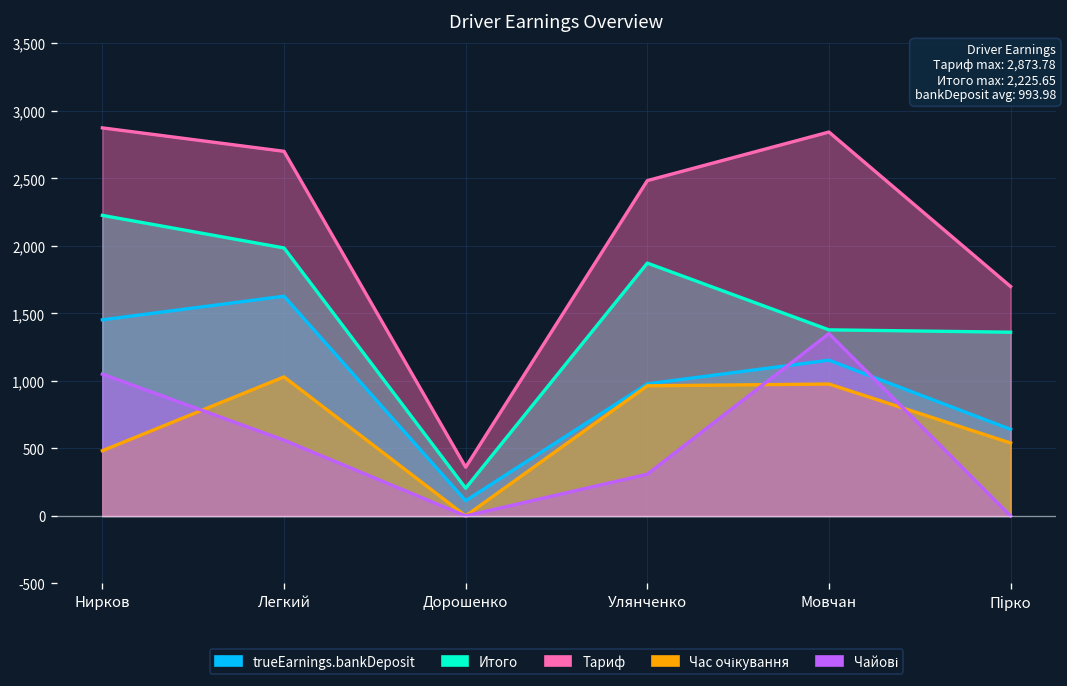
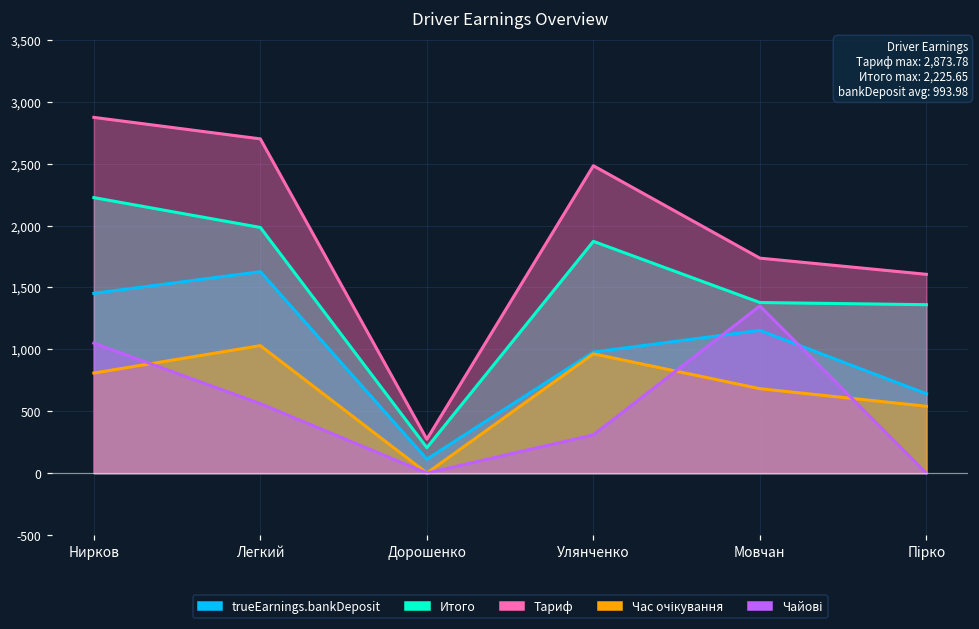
  {
    "Тариф": {
      "Нирков": "2,870",
      "Легкий": "2,700",
-     "Дорошенко": "360",
+     "Дорошенко": "270",
      "Улянченко": "2,480",
-     "Мовчан": "2,840",
-     "Пірко": "1,700"
+     "Мовчан": "1,740",
+     "Пірко": "1,610"
    },
    "Час очікування": {
-     "Нирков": "480",
+     "Нирков": "810",
      "Легкий": "1,030",
-     "Мовчан": "980",
+     "Мовчан": "680",
      "Пірко": "540"
    },
    "Чайові": {
      "Нирков": "1,050",
      "Легкий": "560",
      "Улянченко": "310",
      "Мовчан": "1,350",
      "Пірко": "0"
    }
  }
